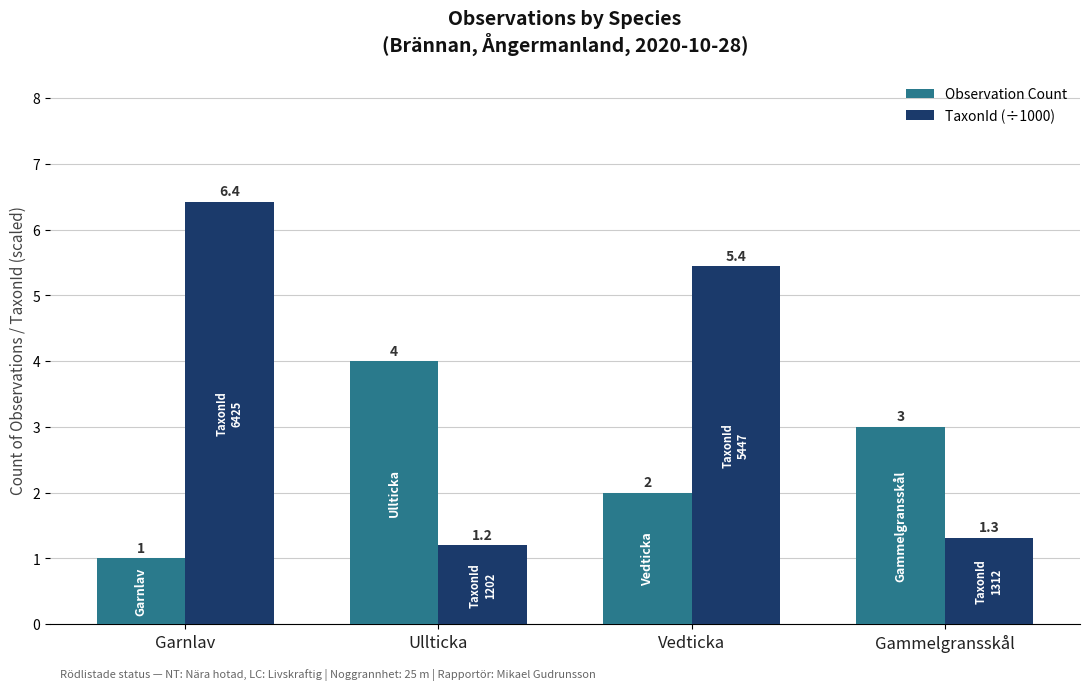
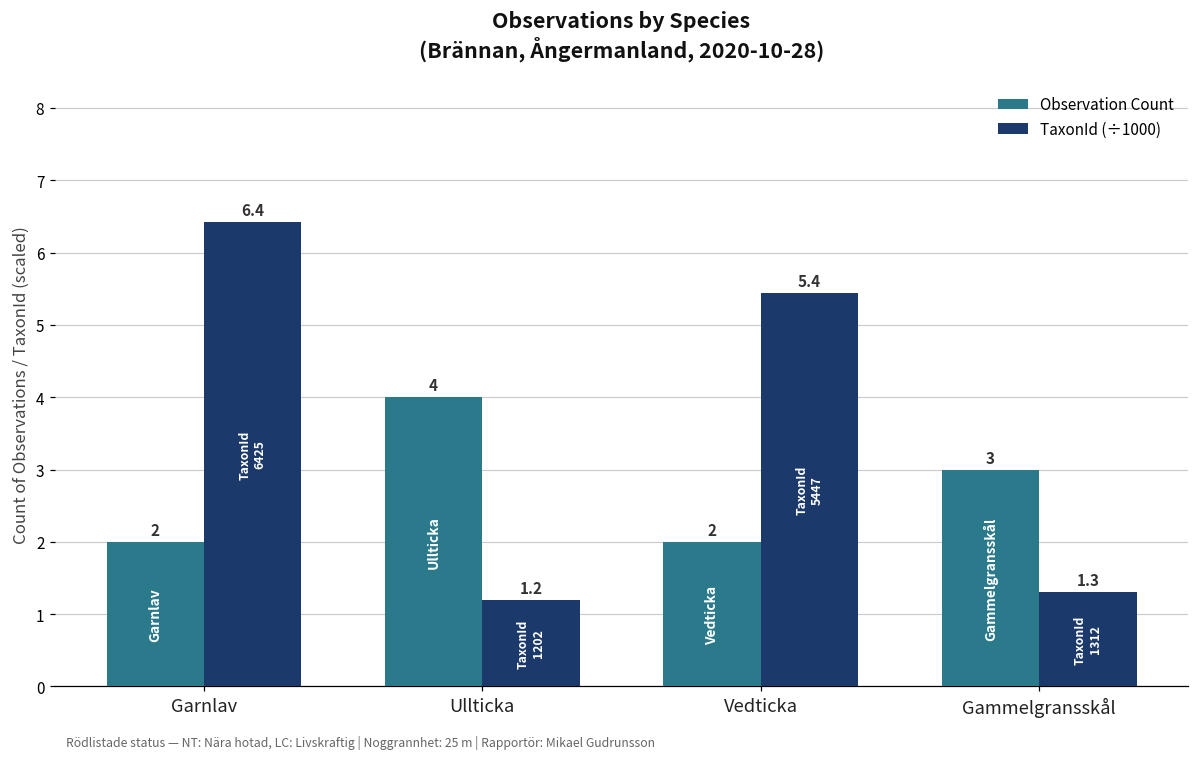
  {
    "Observation Count": {
-     "Garnlav": 1,
+     "Garnlav": 2,
      "Ullticka": 4,
      "Vedticka": 2,
      "Gammelgransskål": 3
    },
    "TaxonId (÷1000)": {
      "Garnlav": 6.4,
      "Ullticka": 1.2,
      "Vedticka": 5.4,
      "Gammelgransskål": 1.3
    }
  }
